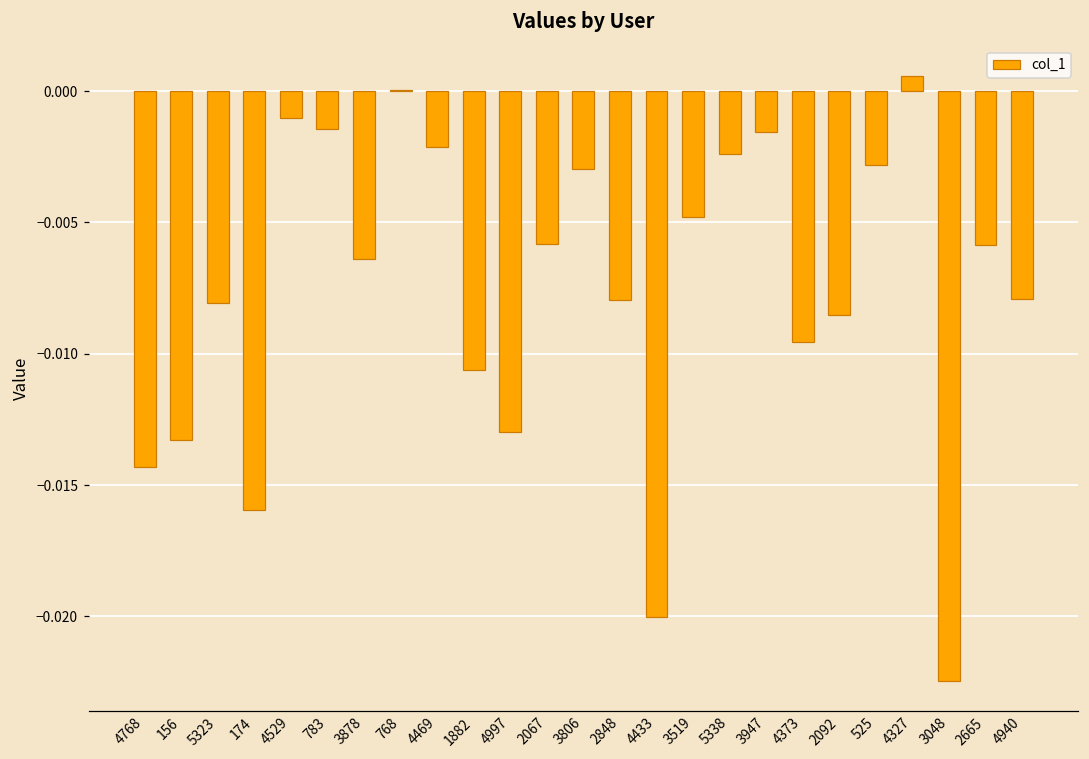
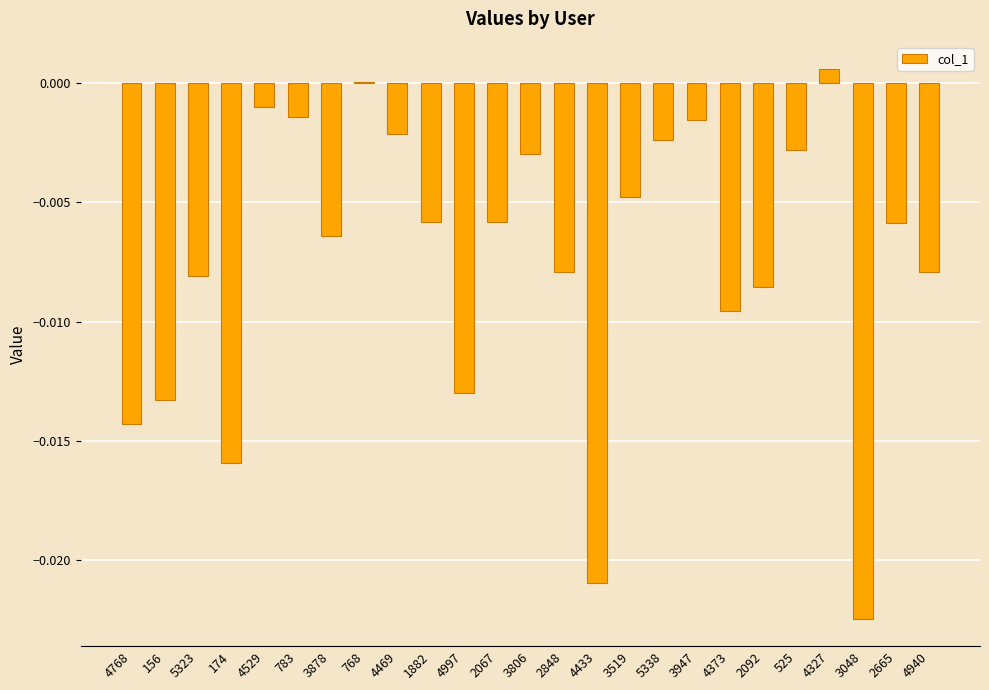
  {
    "4768": -0.0143,
    "156": -0.0133,
    "5323": -0.0081,
    "174": -0.0159,
    "4529": -0.0010,
    "783": -0.0014,
    "3878": -0.0064,
    "4469": -0.0021,
-   "1882": -0.0106,
+   "1882": -0.0058,
    "4997": -0.0130,
    "2067": -0.0058,
    "3806": -0.0030,
    "2848": -0.0079,
-   "4433": -0.0200,
+   "4433": -0.0209,
    "3519": -0.0048,
    "5338": -0.0024,
    "3947": -0.0016,
    "4373": -0.0096,
    "2092": -0.0085,
    "525": -0.0028,
    "4327": 0.0006,
    "3048": -0.0224,
    "2665": -0.0059,
    "4940": -0.0079
  }
